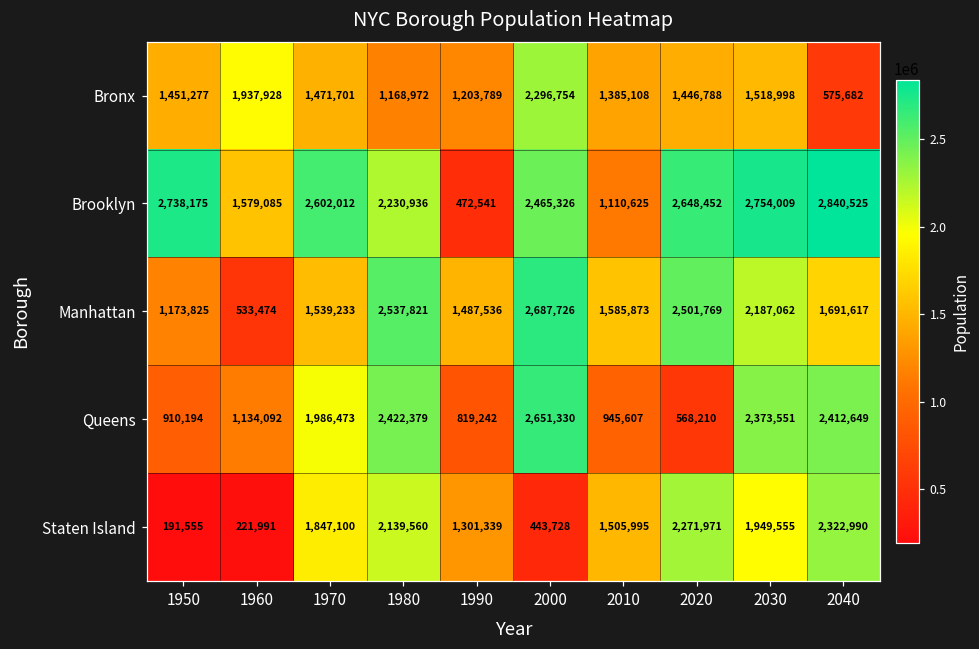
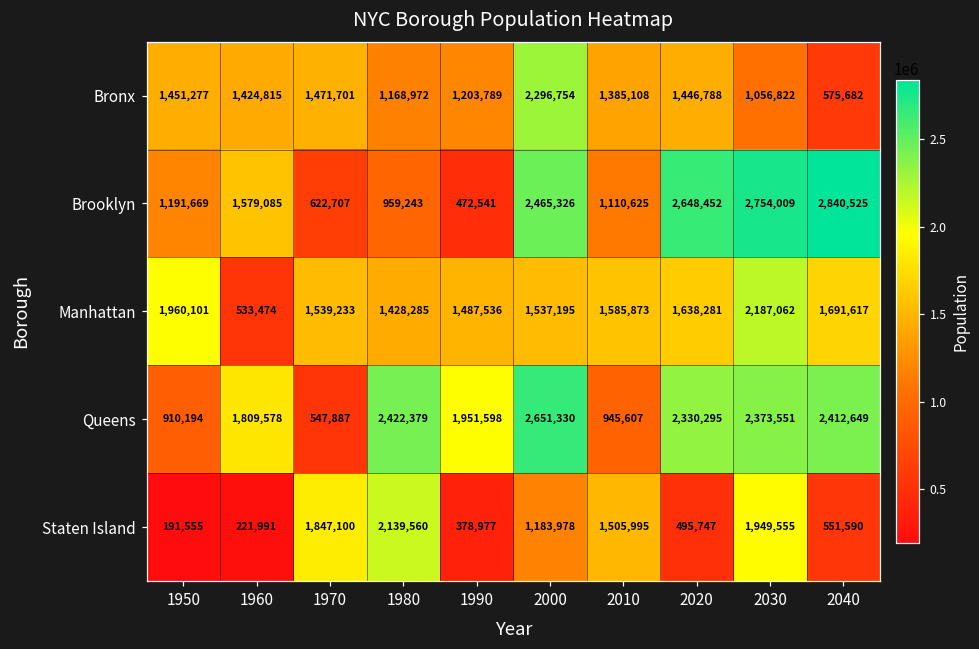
  {
    "Bronx": {
      "1950": "1,451,277",
-     "1960": "1,937,928",
+     "1960": "1,424,815",
      "1970": "1,471,701",
      "1980": "1,168,972",
      "1990": "1,203,789",
      "2000": "2,296,754",
      "2010": "1,385,108",
      "2020": "1,446,788",
-     "2030": "1,518,998",
+     "2030": "1,056,822",
      "2040": "575,682"
    },
    "Brooklyn": {
-     "1950": "2,738,175",
+     "1950": "1,191,669",
      "1960": "1,579,085",
-     "1970": "2,602,012",
-     "1980": "2,230,936",
+     "1970": "622,707",
+     "1980": "959,243",
      "1990": "472,541",
      "2000": "2,465,326",
      "2010": "1,110,625",
      "2020": "2,648,452",
      "2030": "2,754,009",
      "2040": "2,840,525"
    },
    "Manhattan": {
-     "1950": "1,173,825",
+     "1950": "1,960,101",
      "1960": "533,474",
      "1970": "1,539,233",
-     "1980": "2,537,821",
+     "1980": "1,428,285",
      "1990": "1,487,536",
-     "2000": "2,687,726",
+     "2000": "1,537,195",
      "2010": "1,585,873",
-     "2020": "2,501,769",
+     "2020": "1,638,281",
      "2030": "2,187,062",
      "2040": "1,691,617"
    },
    "Queens": {
      "1950": "910,194",
-     "1960": "1,134,092",
-     "1970": "1,986,473",
+     "1960": "1,809,578",
+     "1970": "547,887",
      "1980": "2,422,379",
-     "1990": "819,242",
+     "1990": "1,951,598",
      "2000": "2,651,330",
      "2010": "945,607",
-     "2020": "568,210",
+     "2020": "2,330,295",
      "2030": "2,373,551",
      "2040": "2,412,649"
    },
    "Staten Island": {
      "1950": "191,555",
      "1960": "221,991",
      "1970": "1,847,100",
      "1980": "2,139,560",
-     "1990": "1,301,339",
-     "2000": "443,728",
+     "1990": "378,977",
+     "2000": "1,183,978",
      "2010": "1,505,995",
-     "2020": "2,271,971",
+     "2020": "495,747",
      "2030": "1,949,555",
-     "2040": "2,322,990"
+     "2040": "551,590"
    }
  }
